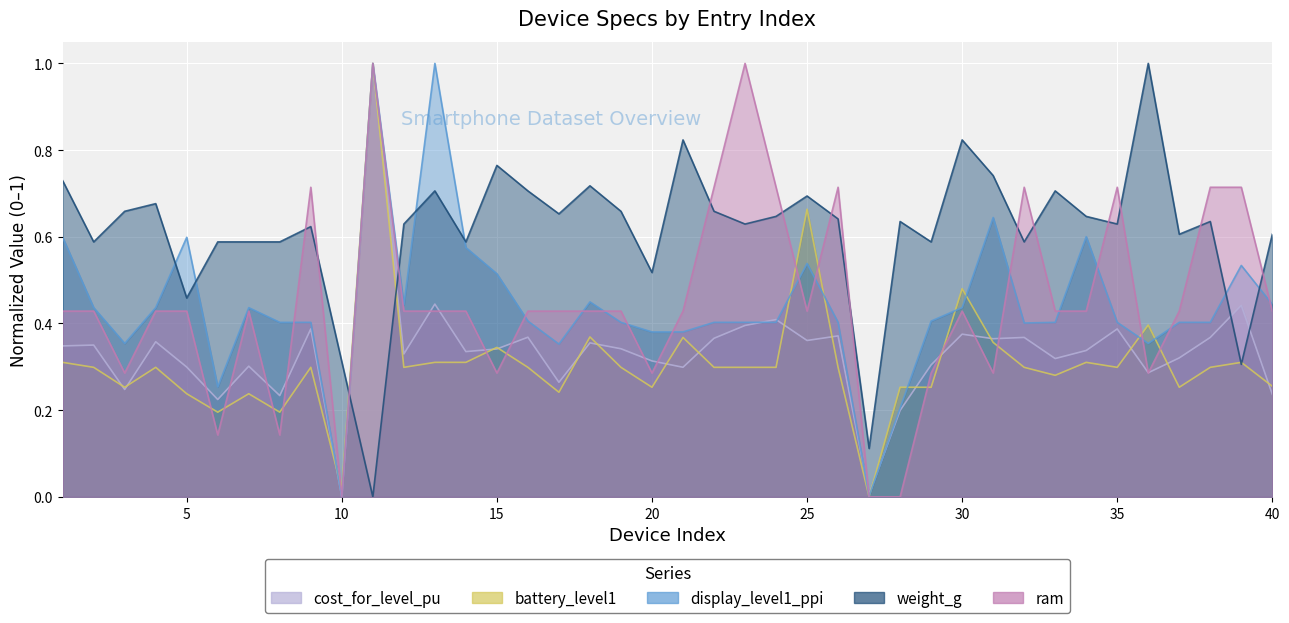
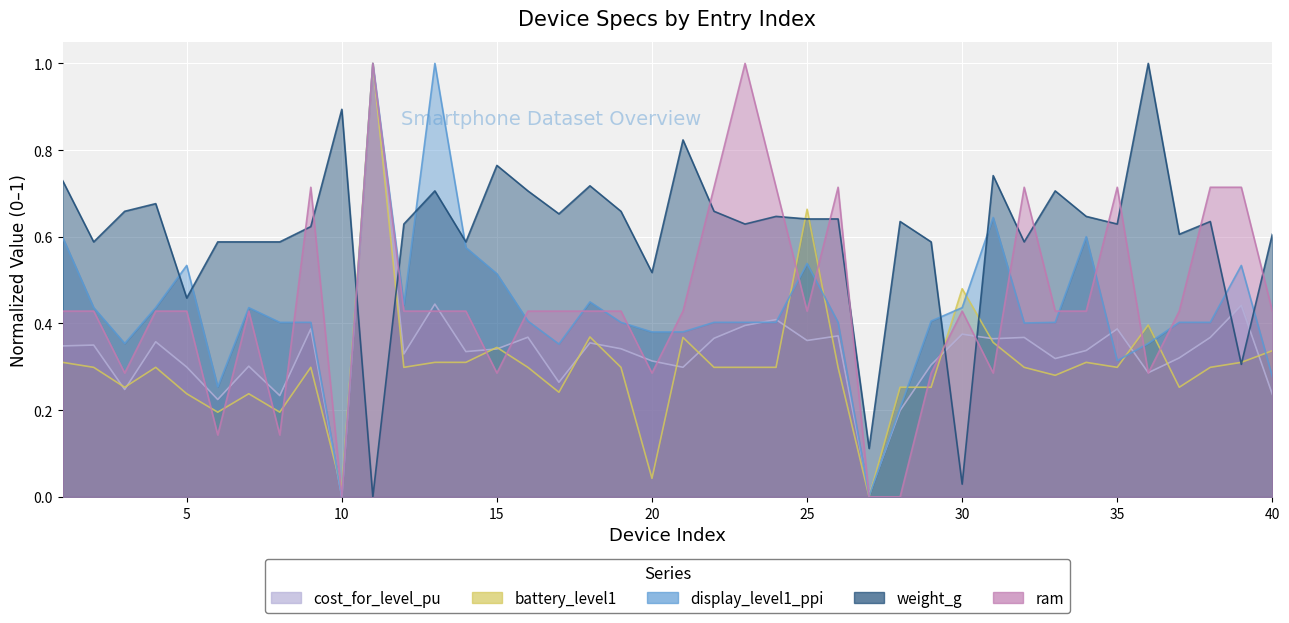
  {
    "battery_level1": {
      "5": 0.24,
      "10": 0.02,
-     "20": 0.25,
+     "20": 0.04,
      "25": 0.66,
      "30": 0.48,
      "35": 0.30,
-     "40": 0.26
+     "40": 0.34
    },
    "display_level1_ppi": {
-     "5": 0.60,
+     "5": 0.53,
      "15": 0.51,
      "20": 0.38,
      "25": 0.54,
      "30": 0.44,
-     "35": 0.40,
-     "40": 0.44
+     "35": 0.31,
+     "40": 0.28
    },
    "weight_g": {
      "5": 0.46,
-     "10": 0.31,
+     "10": 0.89,
      "15": 0.76,
      "20": 0.52,
-     "25": 0.69,
-     "30": 0.82,
+     "25": 0.64,
+     "30": 0.03,
      "35": 0.63,
      "40": 0.61
    }
  }
